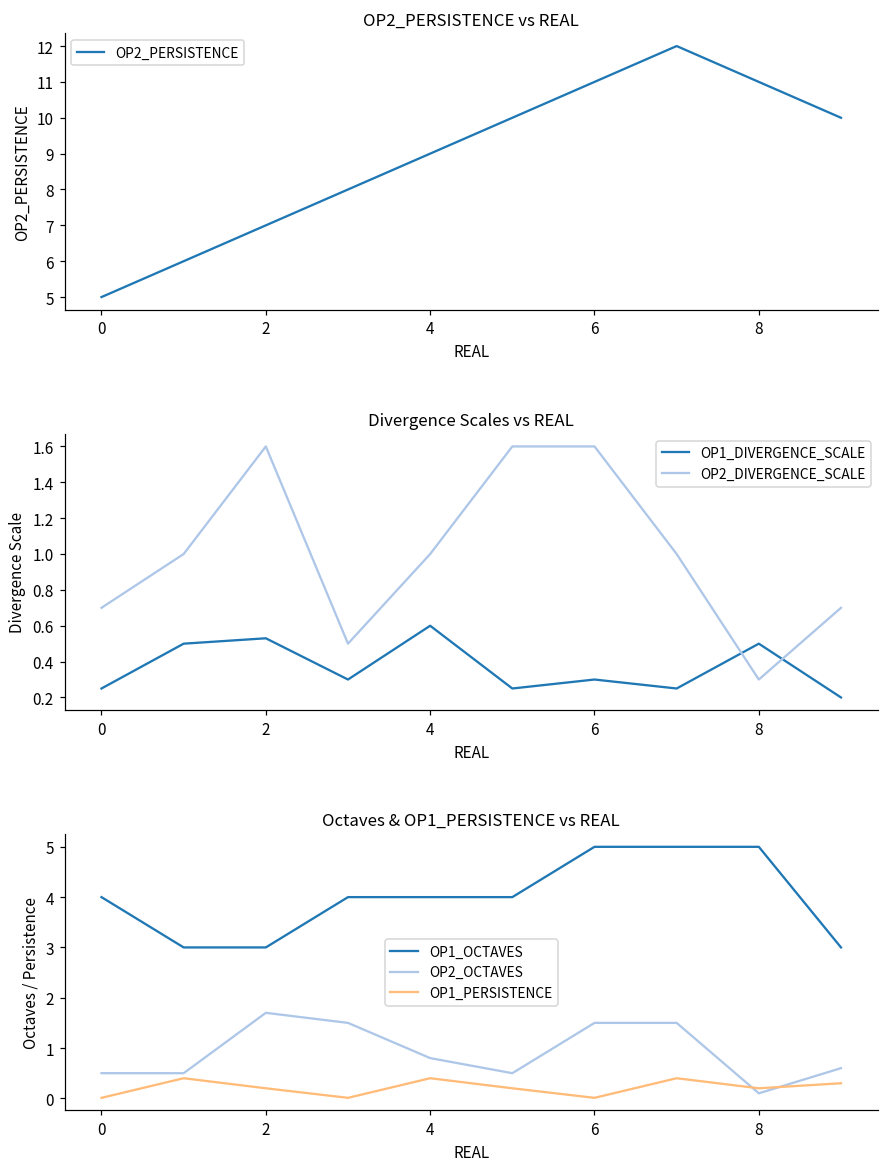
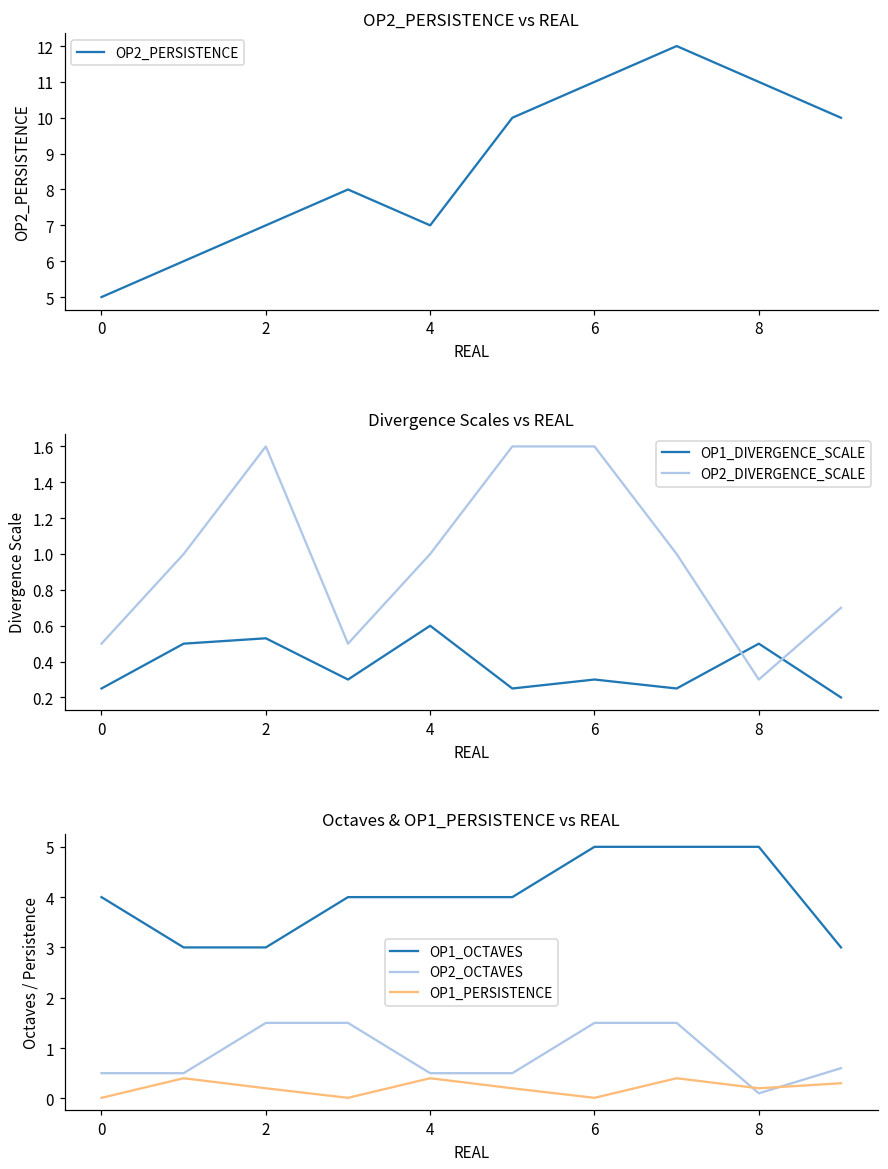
  {
    "OP2_PERSISTENCE vs REAL": {
      "0": 5,
      "2": 7,
-     "4": 9,
+     "4": 7,
      "6": 11,
      "8": 11
    },
    "Divergence Scales vs REAL": {
      "OP1_DIVERGENCE_SCALE": {
        "0": 0.25,
        "2": 0.53,
        "4": 0.6,
        "6": 0.3,
        "8": 0.5
      },
      "OP2_DIVERGENCE_SCALE": {
-       "0": 0.7,
+       "0": 0.5,
        "2": 1.6,
        "4": 1.0,
        "6": 1.6,
        "8": 0.3
      }
    },
    "Octaves & OP1_PERSISTENCE vs REAL": {
      "OP1_OCTAVES": {
        "0": 4.0,
        "2": 3.0,
        "4": 4.0,
        "6": 5.0,
        "8": 5.0
      },
      "OP2_OCTAVES": {
        "0": 0.5,
-       "2": 1.7,
-       "4": 0.8,
+       "2": 1.5,
+       "4": 0.5,
        "6": 1.5,
        "8": 0.1
      },
      "OP1_PERSISTENCE": {
        "0": 0.0,
        "2": 0.2,
        "4": 0.4,
        "6": 0.0,
        "8": 0.2
      }
    }
  }
